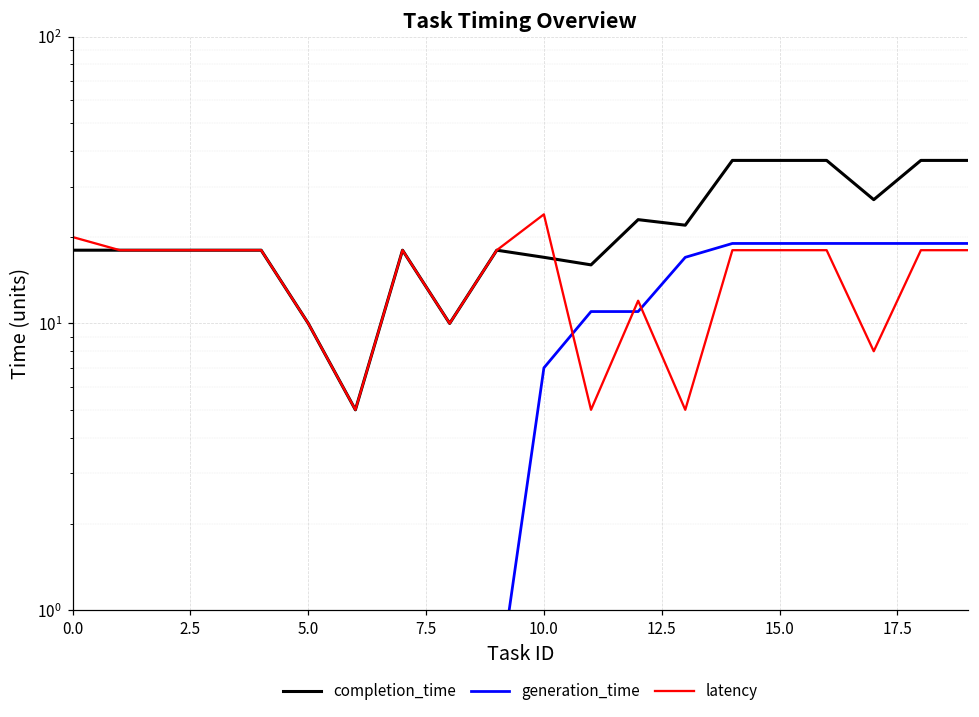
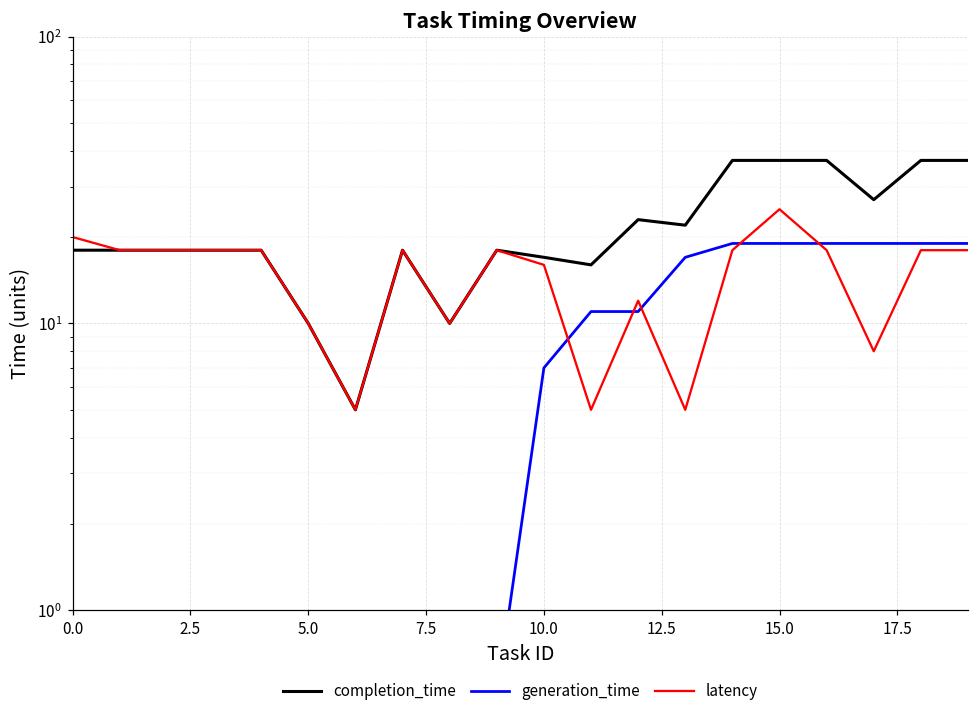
  {
    "completion_time": {
      "0.0": 18,
      "10.0": 17,
      "15.0": 37
    },
    "generation_time": {
      "10.0": 7,
      "15.0": 19
    },
    "latency": {
      "0.0": 20,
-     "10.0": 24,
-     "15.0": 18
+     "10.0": 16,
+     "15.0": 25
    }
  }
